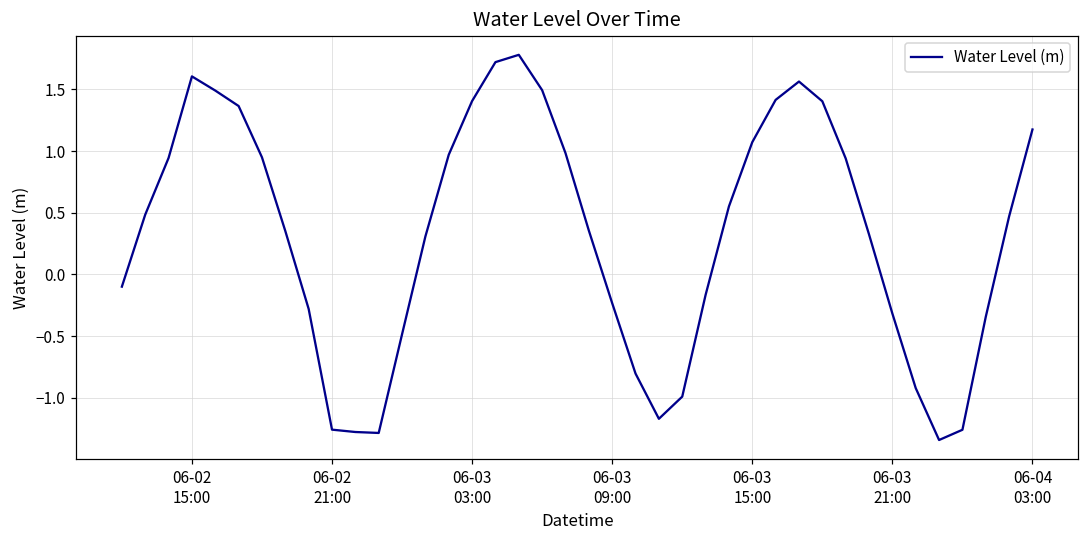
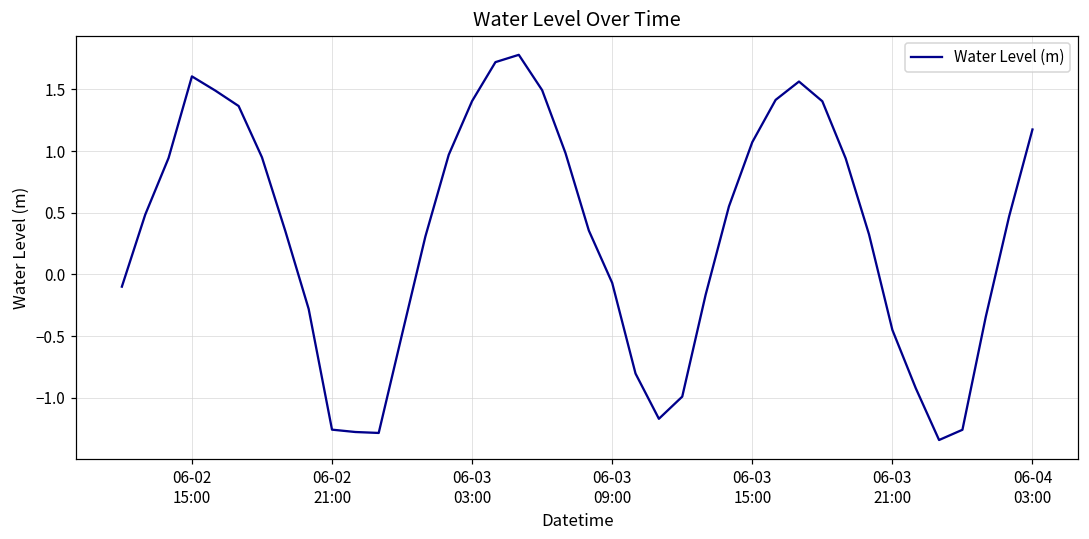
  {
    "06-02 15:00": 1.60,
    "06-02 21:00": -1.26,
    "06-03 03:00": 1.40,
-   "06-03 09:00": -0.23,
+   "06-03 09:00": -0.07,
    "06-03 15:00": 1.07,
-   "06-03 21:00": -0.32,
+   "06-03 21:00": -0.45,
    "06-04 03:00": 1.17
  }
